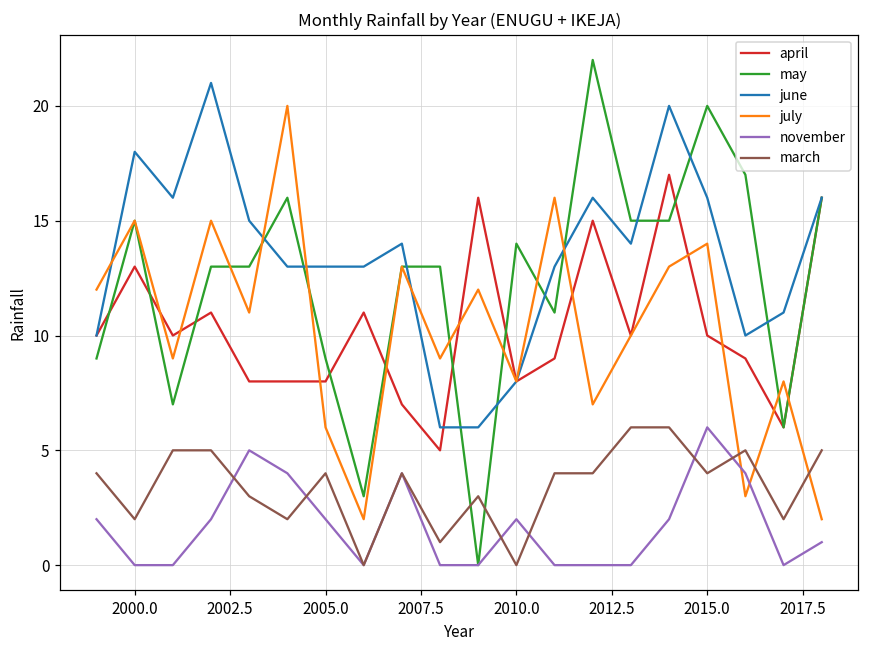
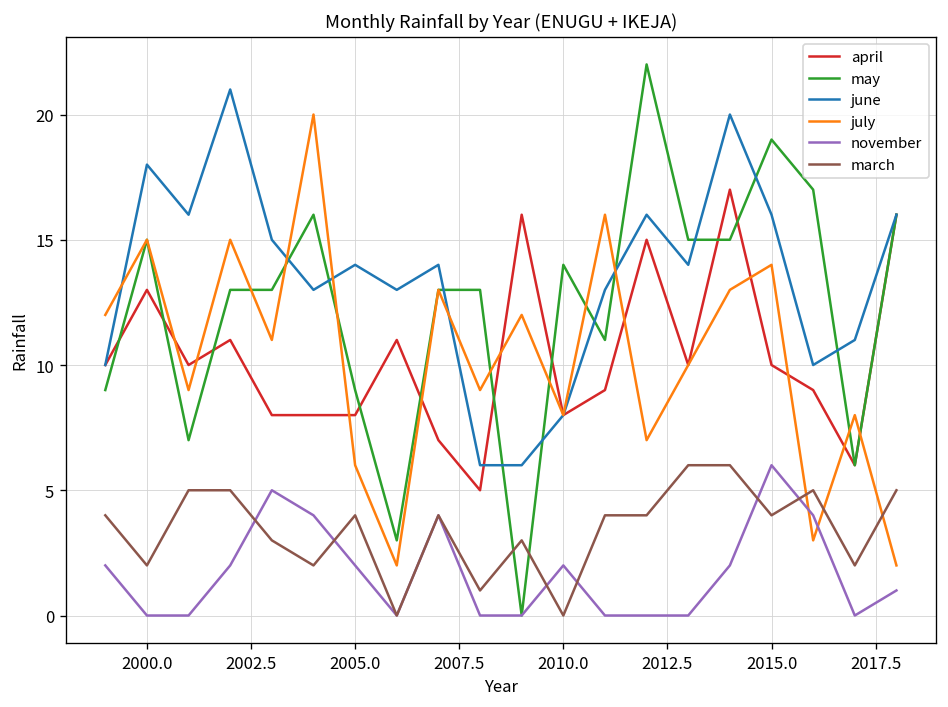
  {
    "april": {
      "2000.0": 13,
      "2005.0": 8,
      "2015.0": 10
    },
    "may": {
      "2005.0": 9,
      "2010.0": 14,
-     "2015.0": 20
+     "2015.0": 19
    },
    "june": {
      "2000.0": 18,
-     "2005.0": 13,
+     "2005.0": 14,
      "2015.0": 16
    },
    "july": {
      "2005.0": 6,
      "2015.0": 14
    },
    "november": {
      "2000.0": 0,
      "2005.0": 2,
      "2010.0": 2,
      "2015.0": 6
    },
    "march": {
      "2000.0": 2,
      "2005.0": 4,
      "2010.0": 0,
      "2015.0": 4
    }
  }
